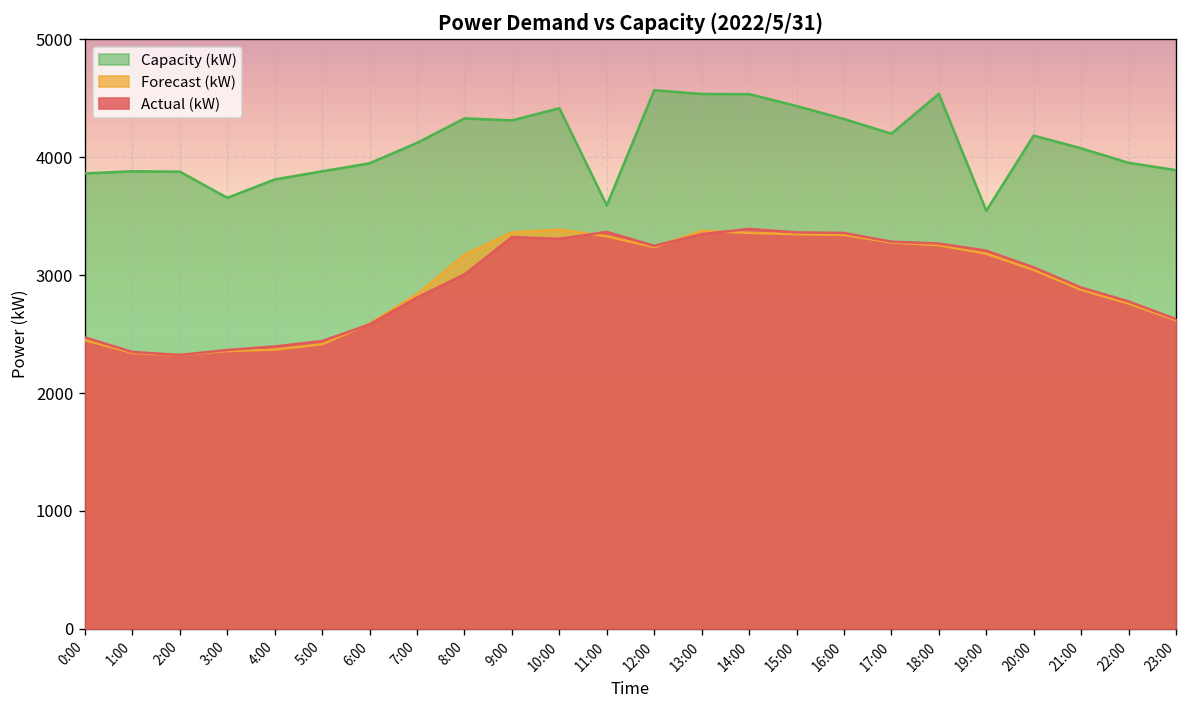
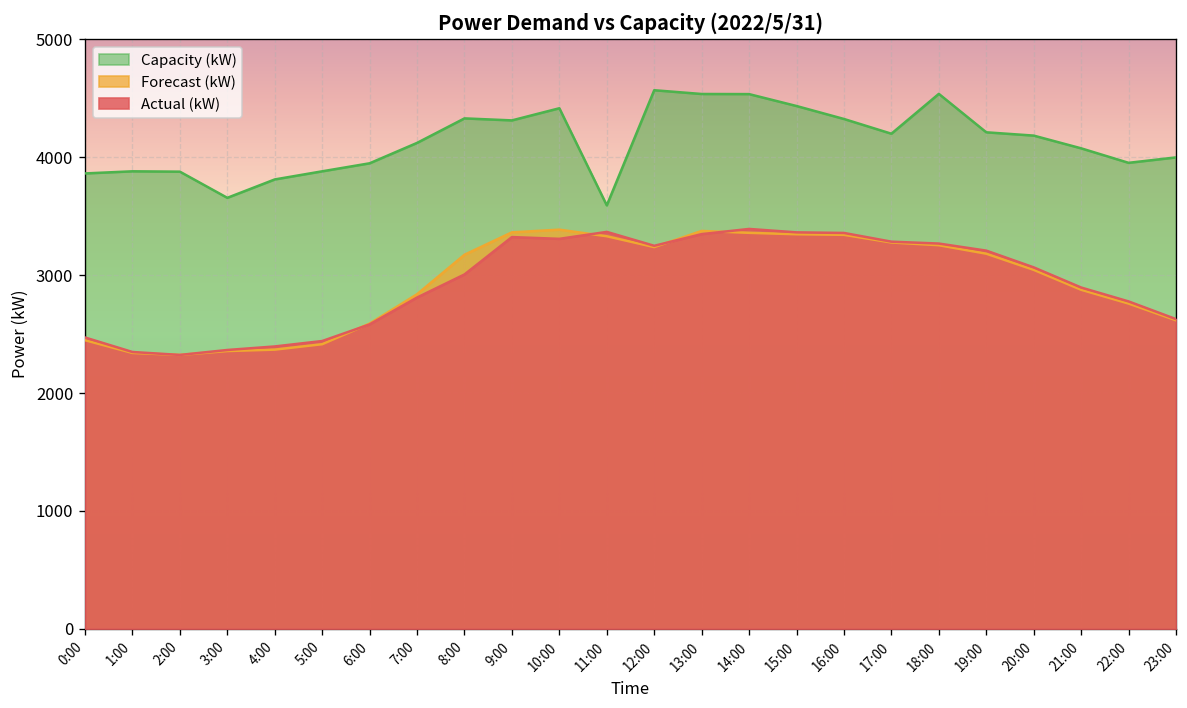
  {
    "Capacity (kW)": {
      "0:00": 3900,
      "1:00": 3900,
      "2:00": 3900,
      "3:00": 3700,
      "4:00": 3800,
      "5:00": 3900,
      "6:00": 3900,
      "7:00": 4100,
      "8:00": 4300,
      "9:00": 4300,
      "10:00": 4400,
      "11:00": 3600,
      "12:00": 4600,
      "13:00": 4500,
      "14:00": 4500,
      "15:00": 4400,
      "16:00": 4300,
      "17:00": 4200,
      "18:00": 4500,
-     "19:00": 3500,
+     "19:00": 4200,
      "20:00": 4200,
      "21:00": 4100,
      "22:00": 4000,
-     "23:00": 3900
+     "23:00": 4000
    },
    "Forecast (kW)": {
      "4:00": 2400,
      "5:00": 2400,
      "7:00": 2800,
      "8:00": 3200,
      "9:00": 3400,
      "10:00": 3400,
      "11:00": 3300,
      "13:00": 3400,
      "14:00": 3400
    },
    "Actual (kW)": {
      "4:00": 2400,
      "5:00": 2400,
      "7:00": 2800,
      "8:00": 3000,
      "9:00": 3300,
      "10:00": 3300,
      "11:00": 3400,
      "13:00": 3300,
      "14:00": 3400
    }
  }
